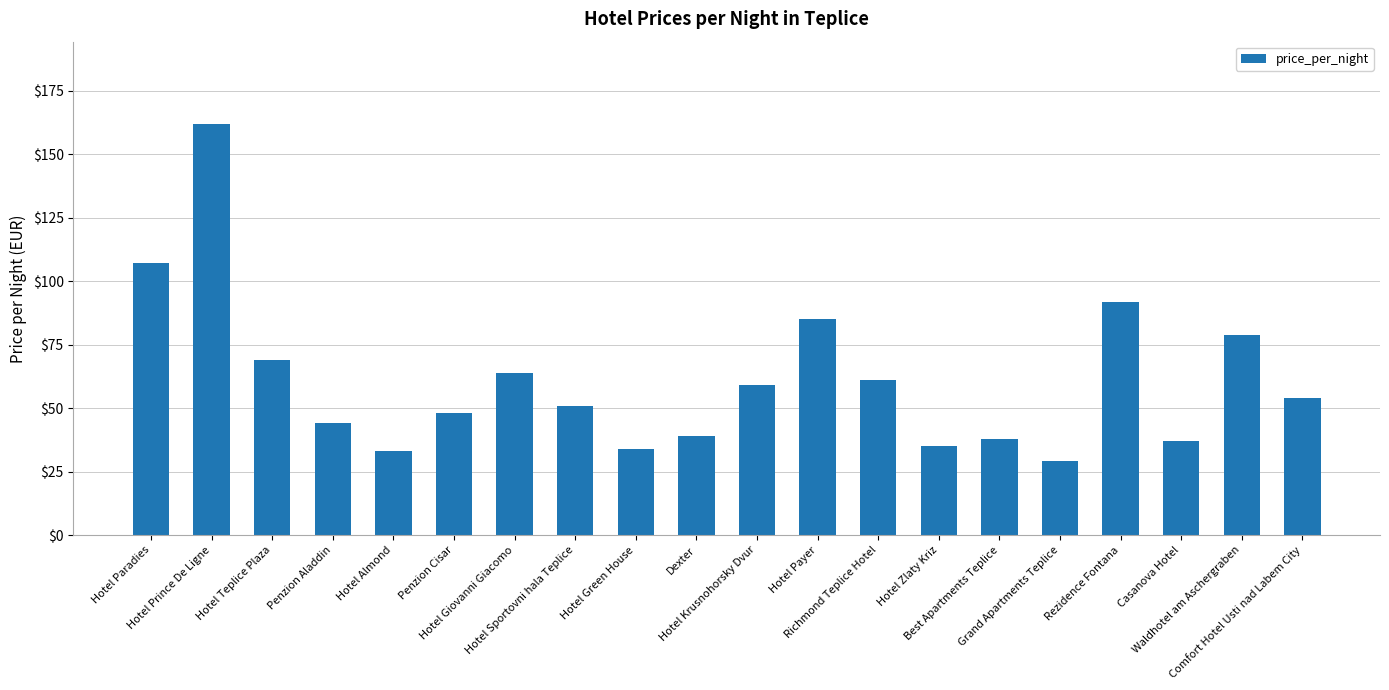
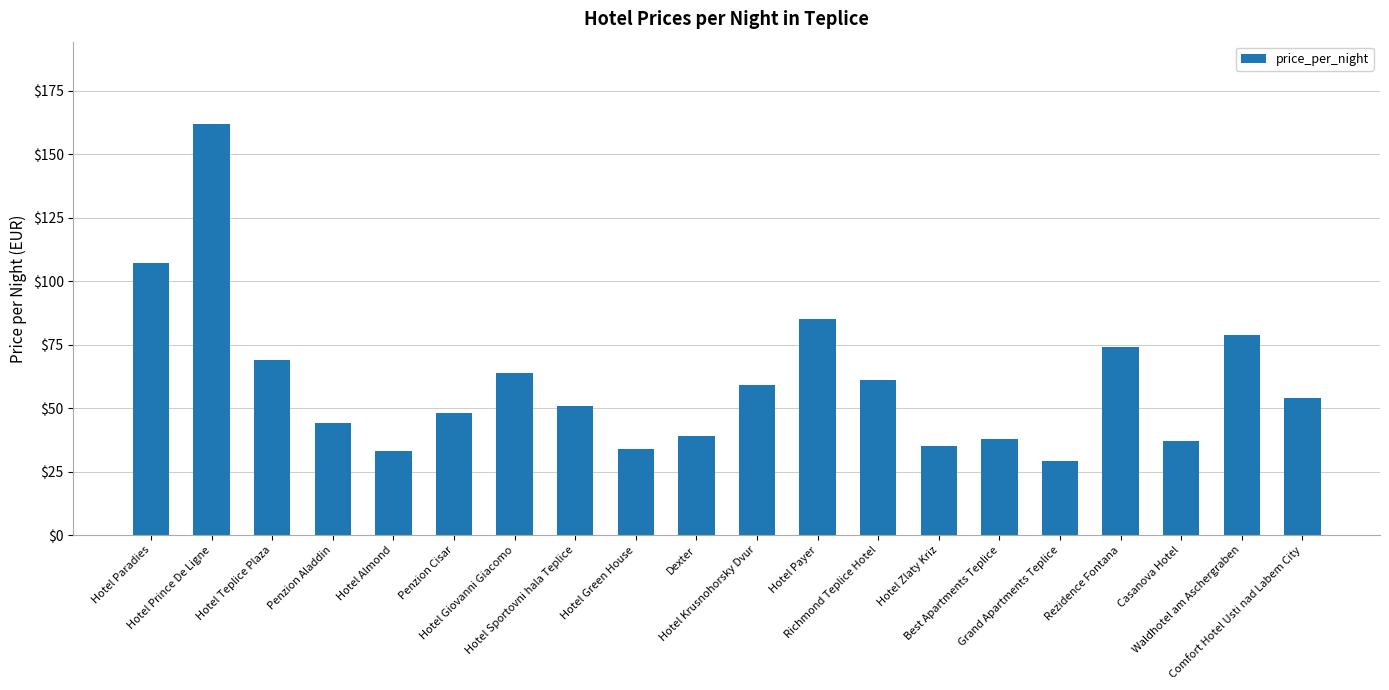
  {
    "Hotel Paradies": "$107",
    "Hotel Prince De Ligne": "$162",
    "Hotel Teplice Plaza": "$69",
    "Penzion Aladdin": "$44",
    "Hotel Almond": "$33",
    "Penzion Cisar": "$48",
    "Hotel Giovanni Giacomo": "$64",
    "Hotel Sportovni hala Teplice": "$51",
    "Hotel Green House": "$34",
    "Dexter": "$39",
    "Hotel Krusnohorsky Dvur": "$59",
    "Hotel Payer": "$85",
    "Richmond Teplice Hotel": "$61",
    "Hotel Zlaty Kriz": "$35",
    "Best Apartments Teplice": "$38",
    "Grand Apartments Teplice": "$29",
-   "Rezidence Fontana": "$92",
+   "Rezidence Fontana": "$74",
    "Casanova Hotel": "$37",
    "Waldhotel am Aschergraben": "$79",
    "Comfort Hotel Usti nad Labem City": "$54"
  }
